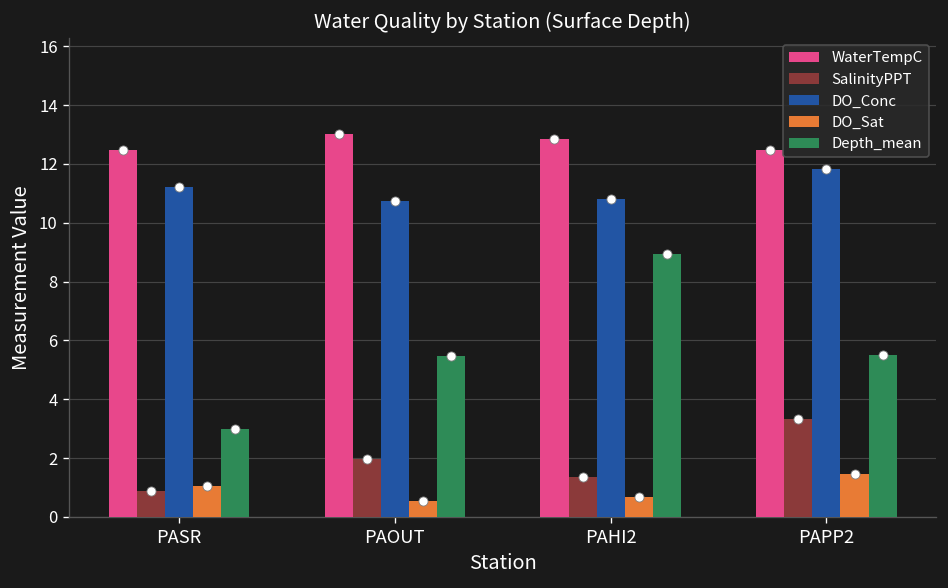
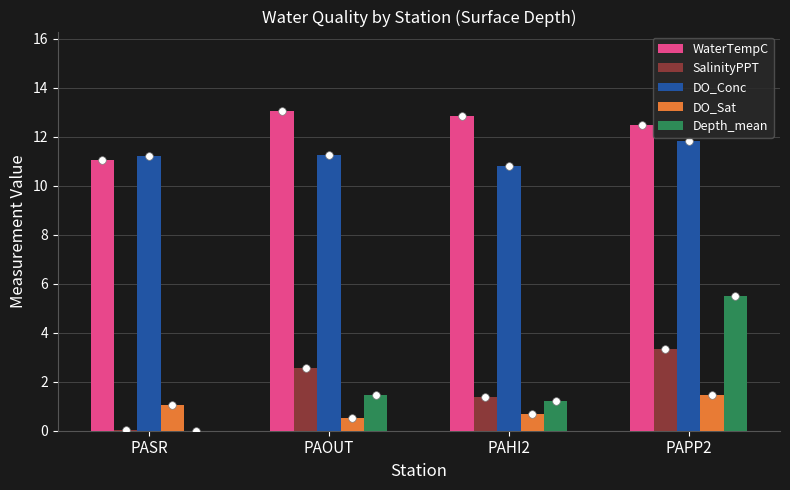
  {
    "WaterTempC": {
-     "PASR": 12.5,
+     "PASR": 11.0,
      "PAOUT": 13.0,
      "PAHI2": 12.9,
      "PAPP2": 12.5
    },
    "SalinityPPT": {
-     "PASR": 0.9,
-     "PAOUT": 2.0,
+     "PASR": 0.0,
+     "PAOUT": 2.6,
      "PAHI2": 1.4,
      "PAPP2": 3.3
    },
    "DO_Conc": {
      "PASR": 11.2,
-     "PAOUT": 10.7,
+     "PAOUT": 11.3,
      "PAHI2": 10.8,
      "PAPP2": 11.8
    },
    "DO_Sat": {
      "PASR": 1.1,
      "PAOUT": 0.5,
      "PAHI2": 0.7,
      "PAPP2": 1.5
    },
    "Depth_mean": {
-     "PASR": 3,
-     "PAOUT": 5.5,
-     "PAHI2": 8.9,
+     "PASR": 0,
+     "PAOUT": 1.4,
+     "PAHI2": 1.2,
      "PAPP2": 5.5
    }
  }
